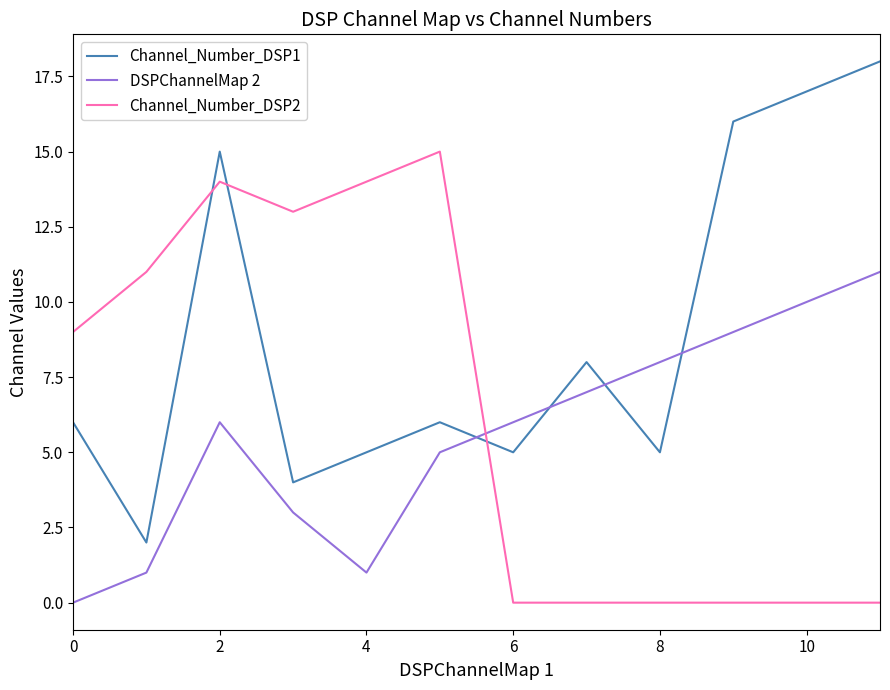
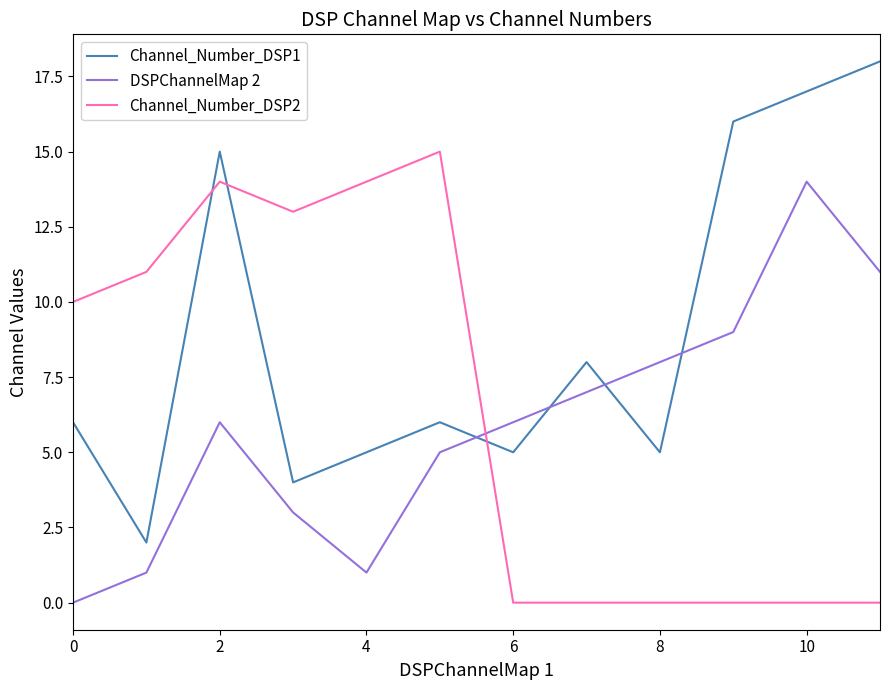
  {
    "Channel_Number_DSP1": {
      "0": 6,
      "2": 15,
      "4": 5,
      "6": 5,
      "8": 5,
      "10": 17
    },
    "DSPChannelMap 2": {
      "0": 0,
      "2": 6,
      "4": 1,
      "6": 6,
      "8": 8,
-     "10": 10
+     "10": 14
    },
    "Channel_Number_DSP2": {
-     "0": 9,
+     "0": 10,
      "2": 14,
      "4": 14,
      "6": 0,
      "8": 0,
      "10": 0
    }
  }
